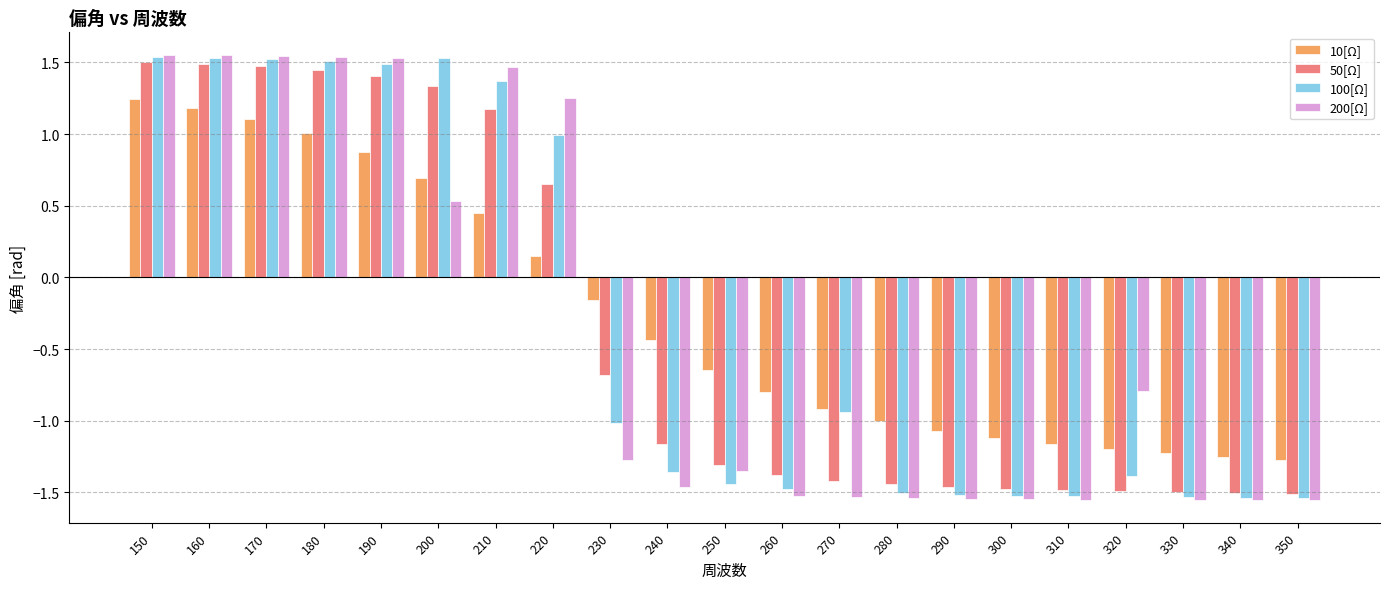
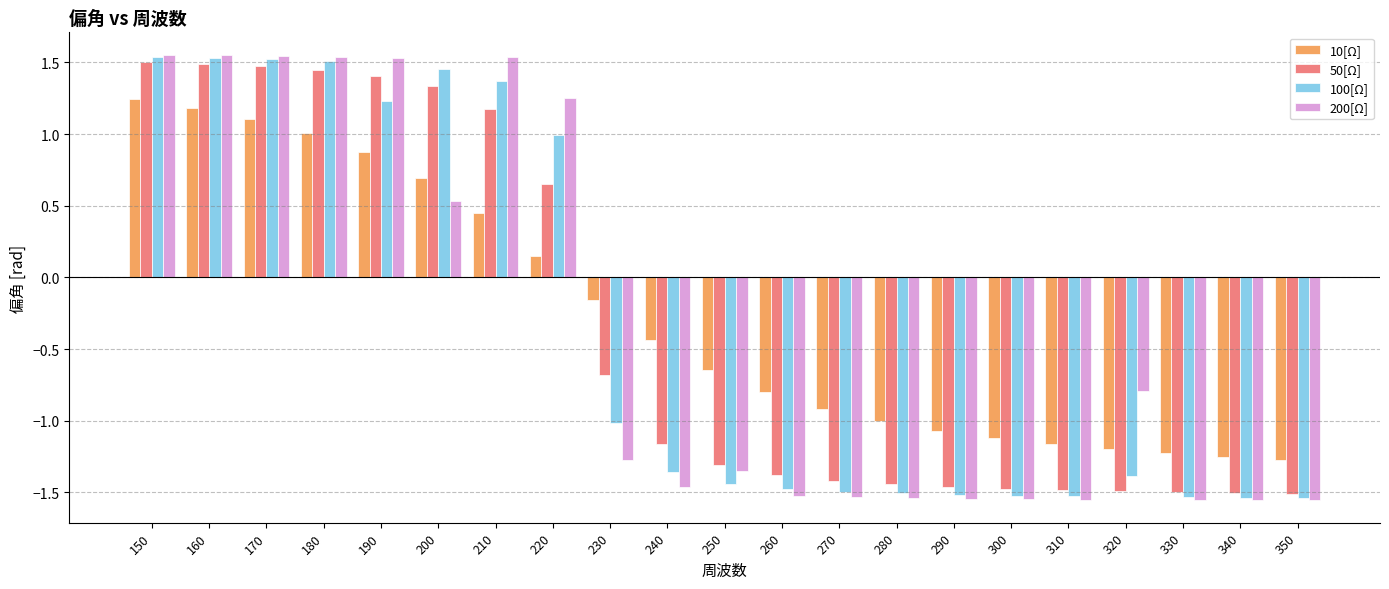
  {
    "100[Ω]": {
      "150": 1.54,
      "160": 1.53,
      "170": 1.52,
      "180": 1.51,
-     "190": 1.49,
-     "200": 1.53,
+     "190": 1.23,
+     "200": 1.45,
      "210": 1.37,
      "220": 0.99,
      "230": -1.02,
      "240": -1.36,
      "250": -1.44,
      "260": -1.47,
-     "270": -0.94,
+     "270": -1.49,
      "280": -1.51,
      "290": -1.52,
      "300": -1.52,
      "310": -1.53,
      "320": -1.38,
      "330": -1.53,
      "340": -1.54,
      "350": -1.54
    },
    "200[Ω]": {
      "150": 1.55,
      "160": 1.55,
      "170": 1.55,
      "180": 1.54,
      "190": 1.53,
      "200": 0.54,
-     "210": 1.47,
+     "210": 1.53,
      "220": 1.25,
      "230": -1.27,
      "240": -1.46,
      "250": -1.35,
      "260": -1.52,
      "270": -1.53,
      "280": -1.54,
      "290": -1.54,
      "300": -1.55,
      "310": -1.55,
      "320": -0.80,
      "330": -1.55,
      "340": -1.55,
      "350": -1.56
    }
  }
